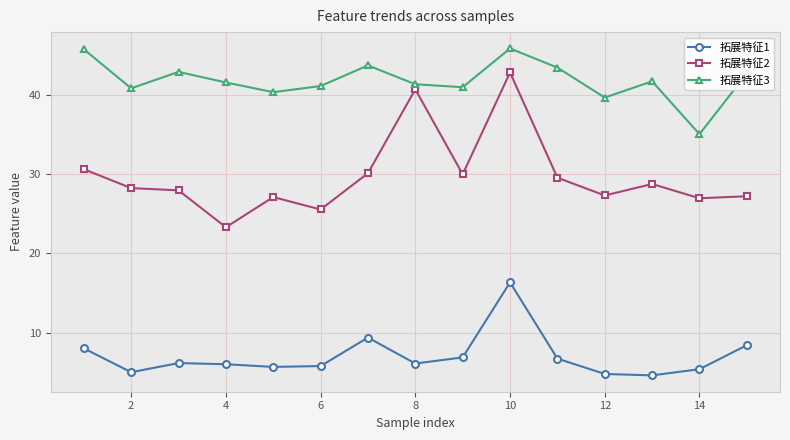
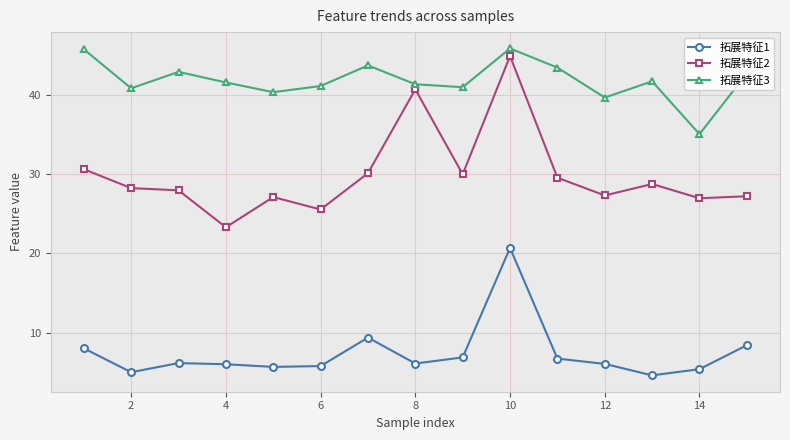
  {
    "拓展特征1": {
      "2": 5,
      "4": 6,
      "6": 6,
      "8": 6,
-     "10": 16,
-     "12": 5,
+     "10": 21,
+     "12": 6,
      "14": 5
    },
    "拓展特征2": {
      "2": 28,
      "4": 23,
      "6": 26,
      "8": 41,
-     "10": 43,
+     "10": 45,
      "12": 27,
      "14": 27
    },
    "拓展特征3": {
      "2": 41,
      "4": 42,
      "6": 41,
      "8": 41,
      "10": 46,
      "12": 40,
      "14": 35
    }
  }
